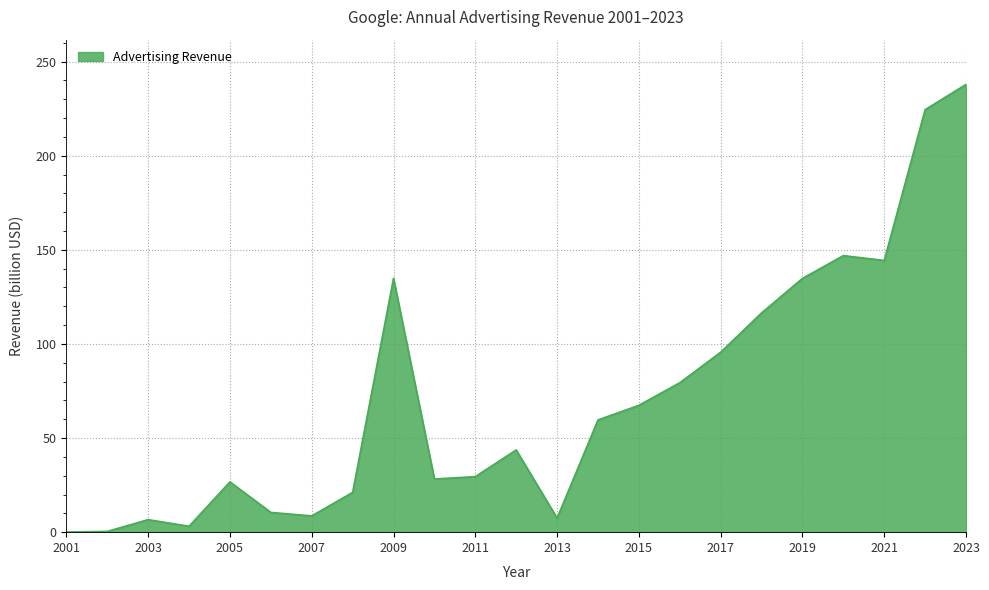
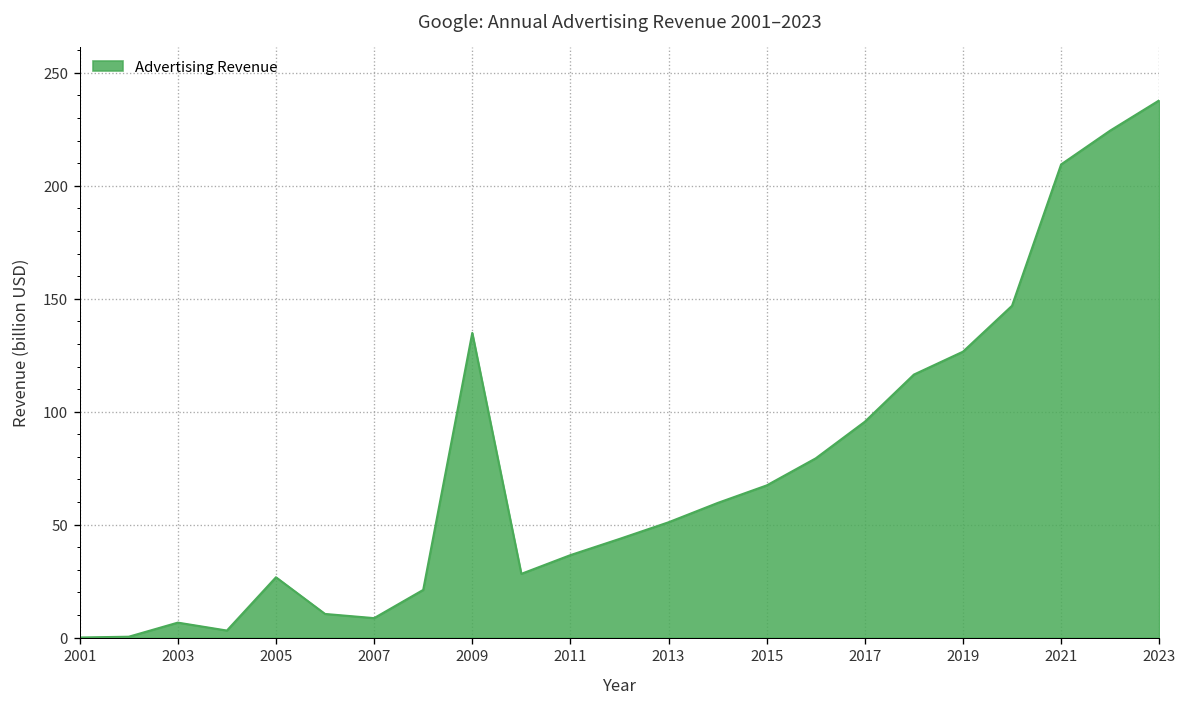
  {
    "2001": 0,
    "2003": 7,
    "2005": 27,
    "2007": 9,
    "2009": 135,
-   "2011": 30,
-   "2013": 7,
+   "2011": 37,
+   "2013": 51,
    "2015": 67,
    "2017": 96,
-   "2019": 135,
-   "2021": 144,
+   "2019": 127,
+   "2021": 209,
    "2023": 238
  }
